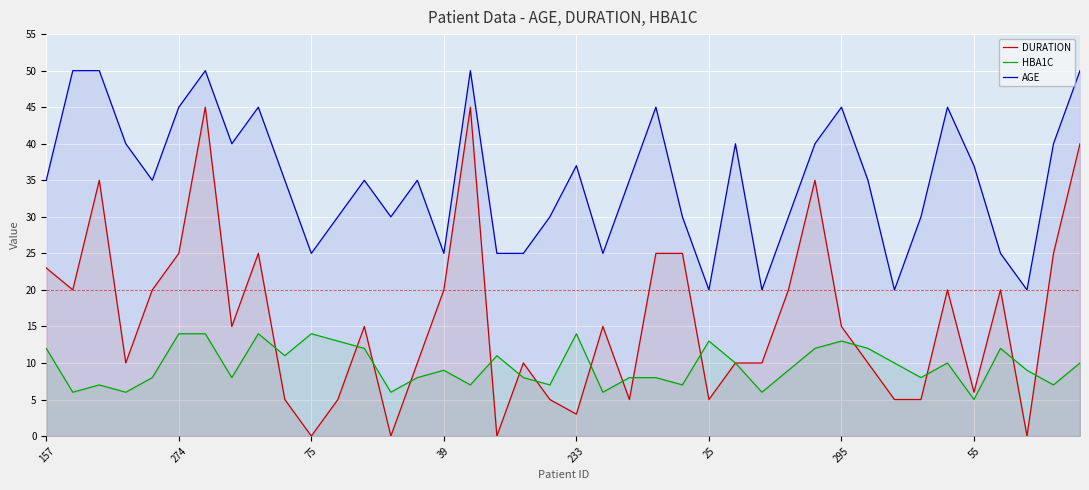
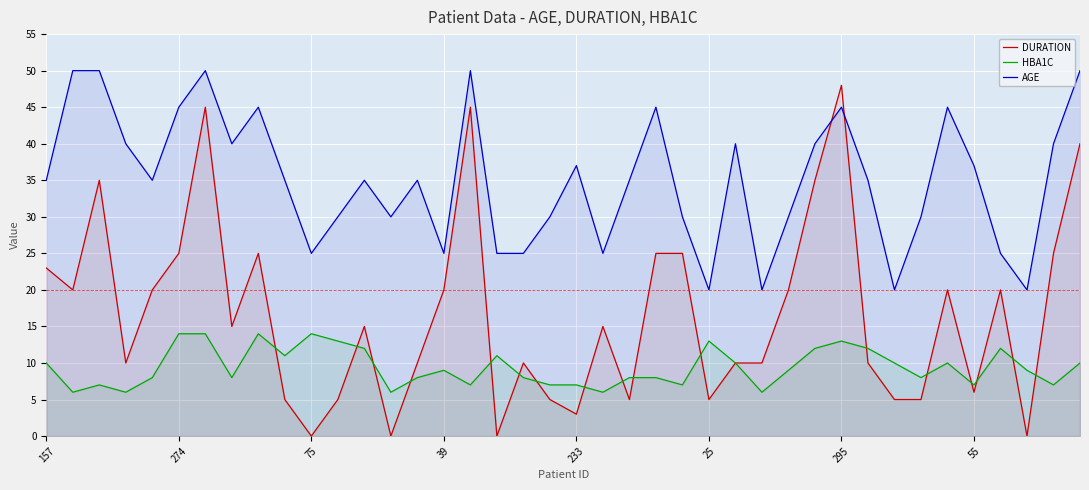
  {
    "DURATION": {
      "157": 23,
      "274": 25,
      "75": 0,
      "233": 3,
      "25": 5,
-     "295": 15,
+     "295": 48,
      "55": 6
    },
    "HBA1C": {
-     "157": 12,
+     "157": 10,
      "274": 14,
      "75": 14,
-     "233": 14,
+     "233": 7,
      "25": 13,
      "295": 13,
-     "55": 5
+     "55": 7
    },
    "AGE": {
      "157": 35,
      "274": 45,
      "75": 25,
      "233": 37,
      "25": 20,
      "295": 45,
      "55": 37
    }
  }
